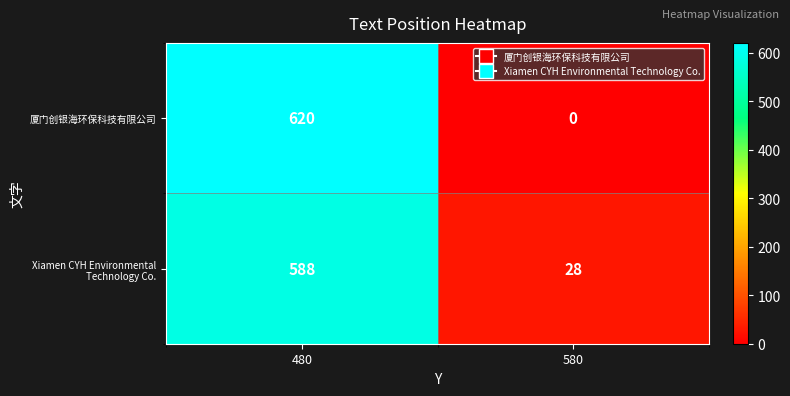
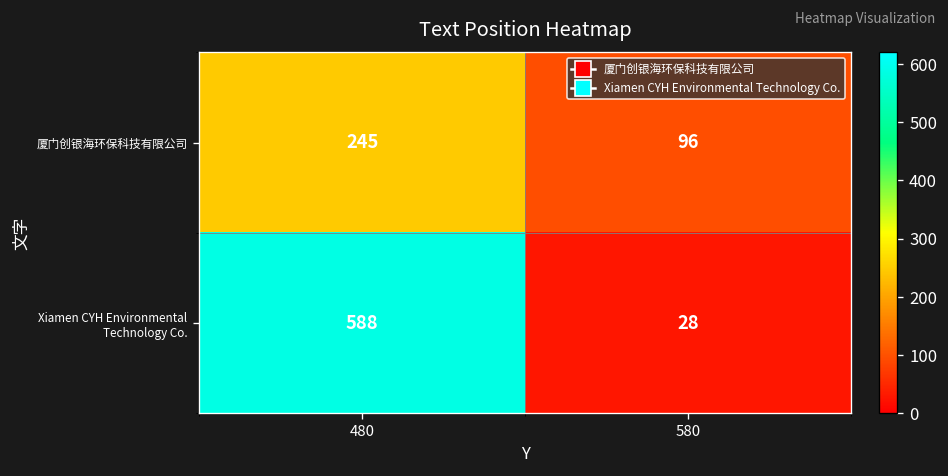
  {
    "厦门创银海环保科技有限公司": {
-     "480": 620,
-     "580": 0
+     "480": 245,
+     "580": 96
    },
    "Xiamen CYH Environmental Technology Co.": {
      "480": 588,
      "580": 28
    }
  }
